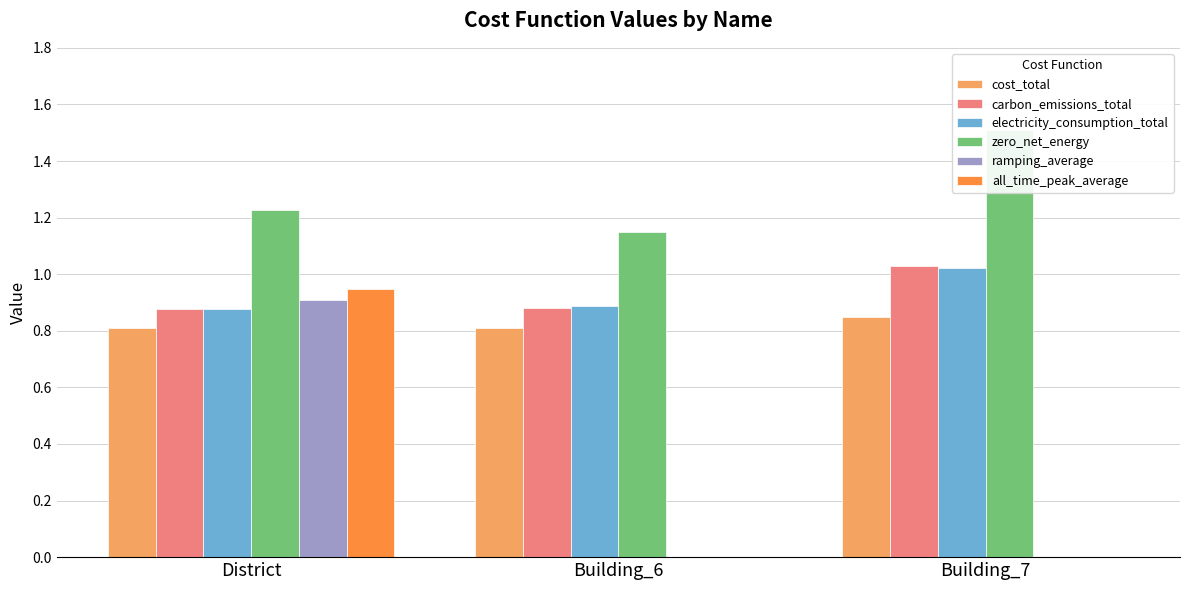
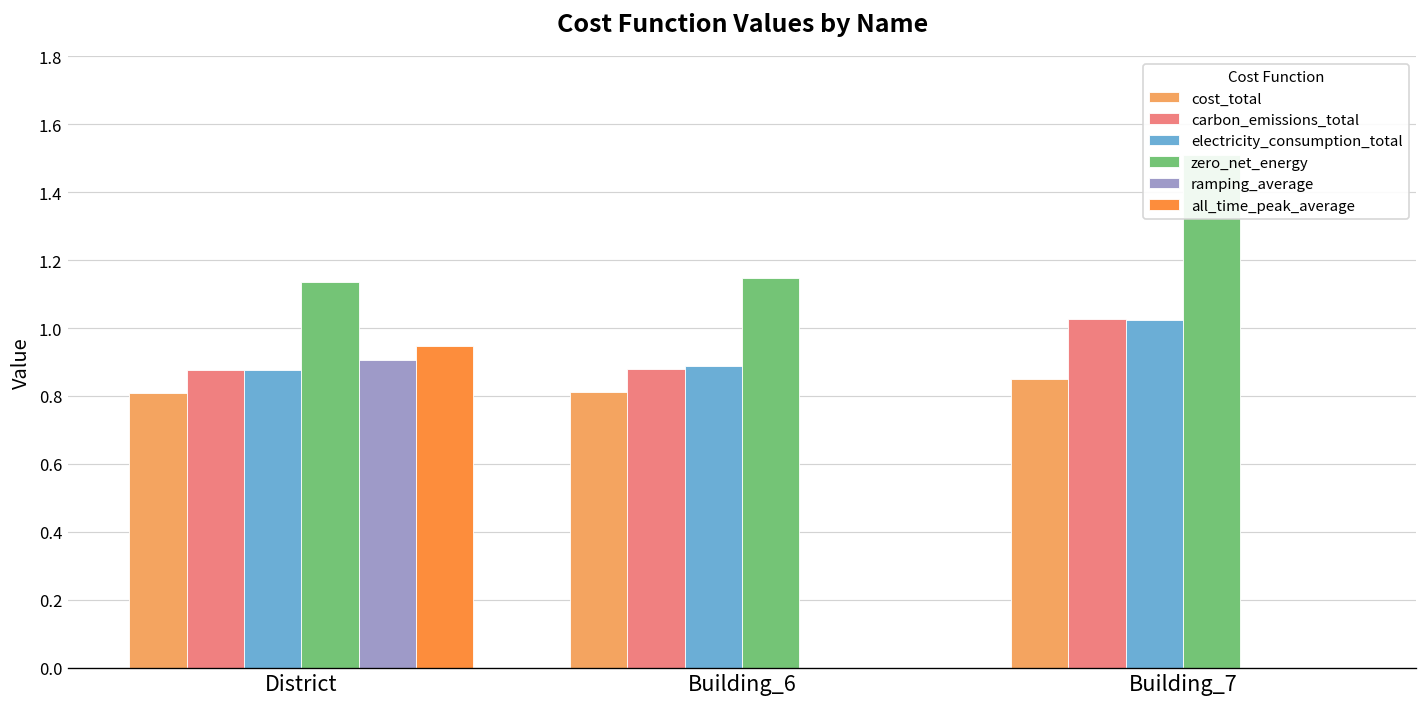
  {
    "zero_net_energy": {
-     "District": 1.23,
+     "District": 1.14,
      "Building_6": 1.15
    }
  }
